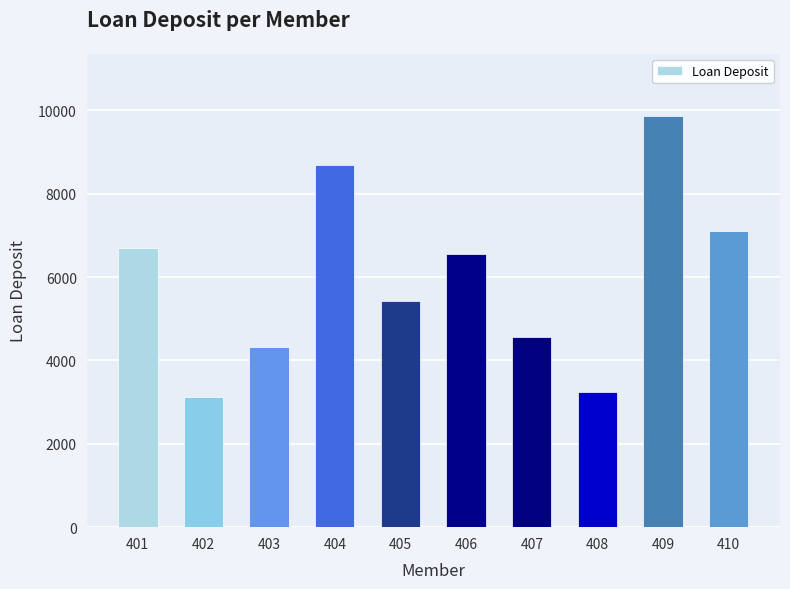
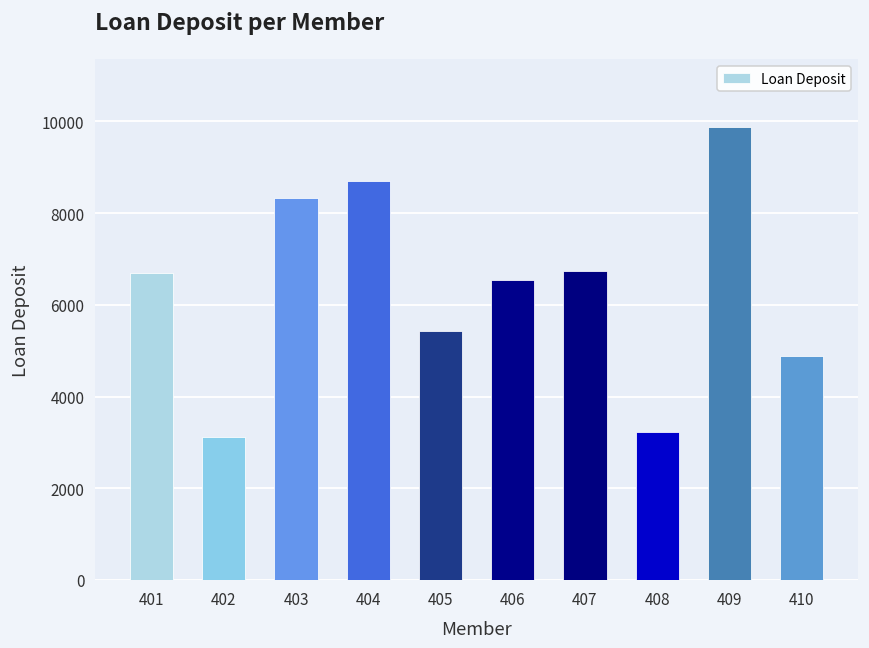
  {
    "401": 6700,
    "402": 3100,
-   "403": 4300,
+   "403": 8300,
    "404": 8700,
    "405": 5400,
    "406": 6500,
-   "407": 4600,
+   "407": 6800,
    "408": 3200,
    "409": 9900,
-   "410": 7100
+   "410": 4900
  }
